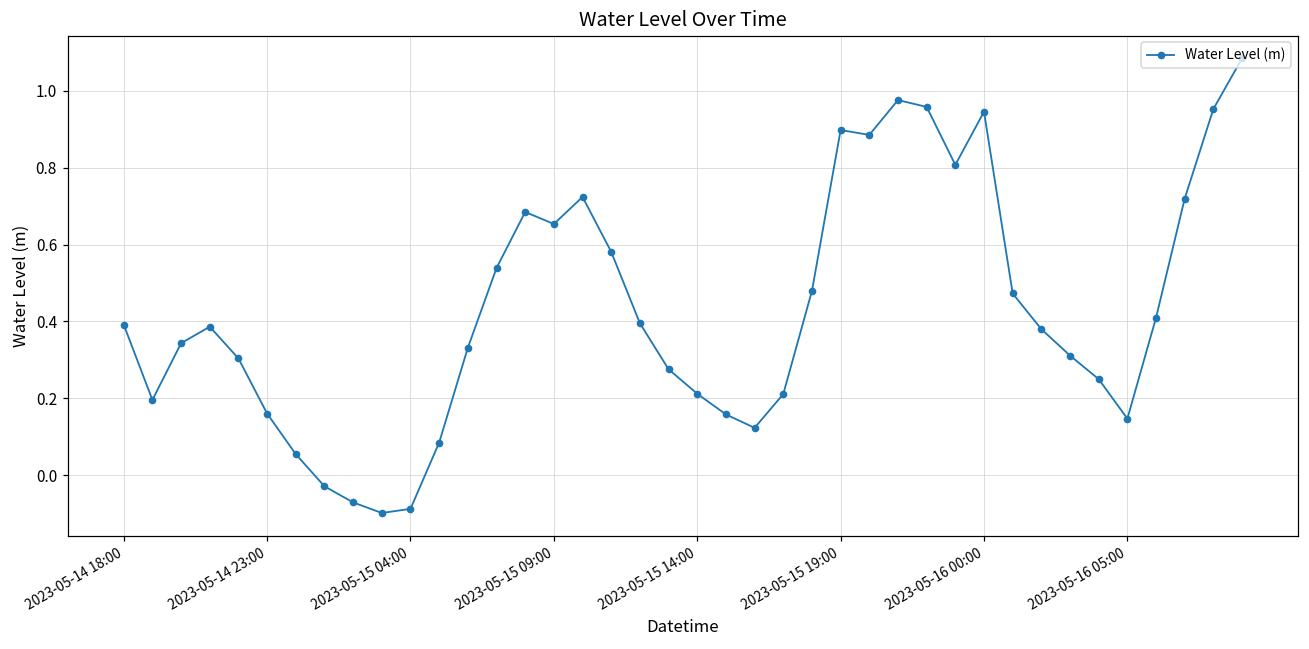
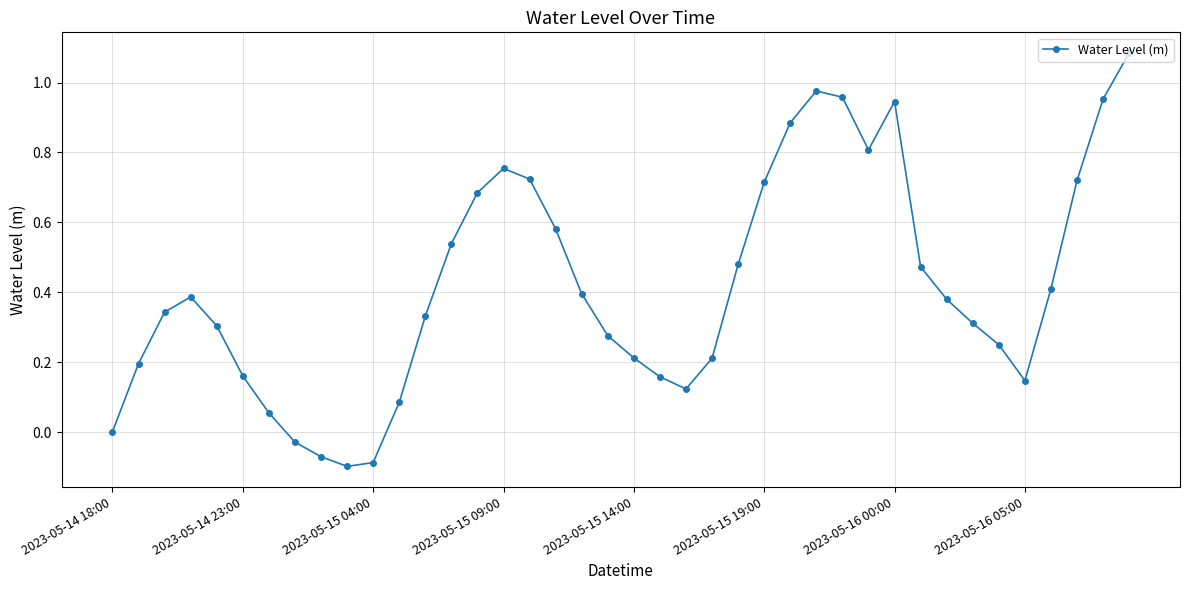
  {
-   "2023-05-14 18:00": 0.39,
+   "2023-05-14 18:00": 0.00,
    "2023-05-14 23:00": 0.16,
    "2023-05-15 04:00": -0.09,
-   "2023-05-15 09:00": 0.65,
+   "2023-05-15 09:00": 0.75,
    "2023-05-15 14:00": 0.21,
-   "2023-05-15 19:00": 0.90,
+   "2023-05-15 19:00": 0.71,
    "2023-05-16 00:00": 0.95,
    "2023-05-16 05:00": 0.15
  }
